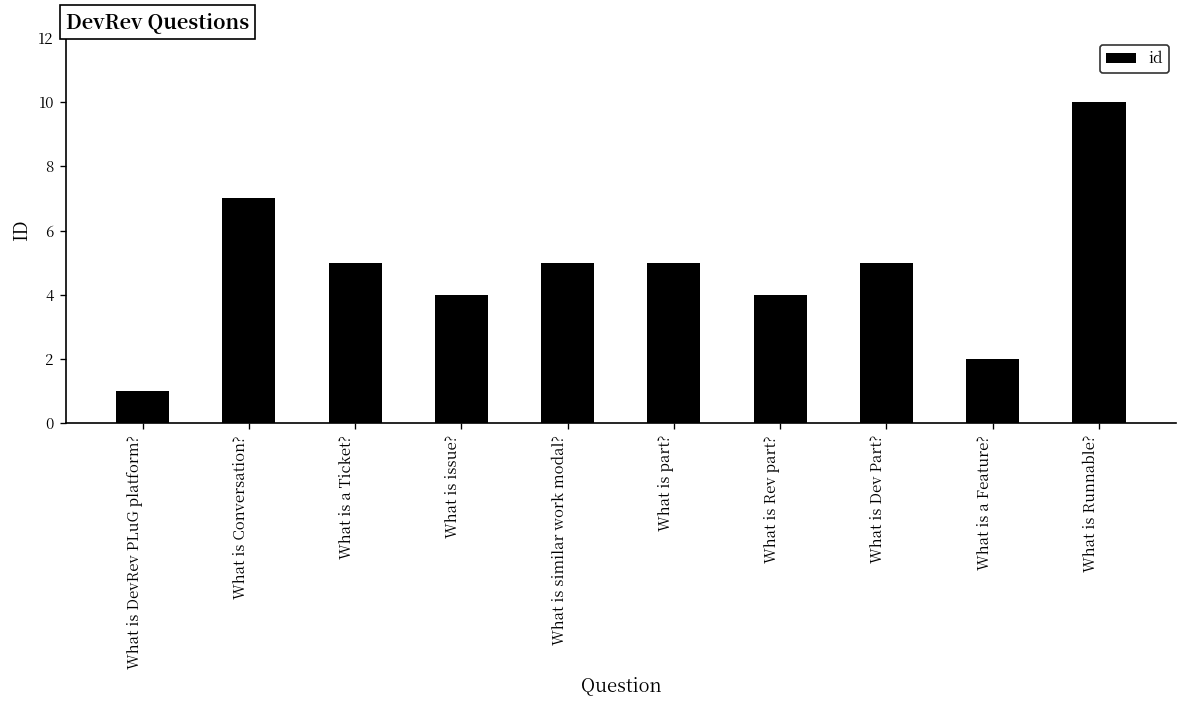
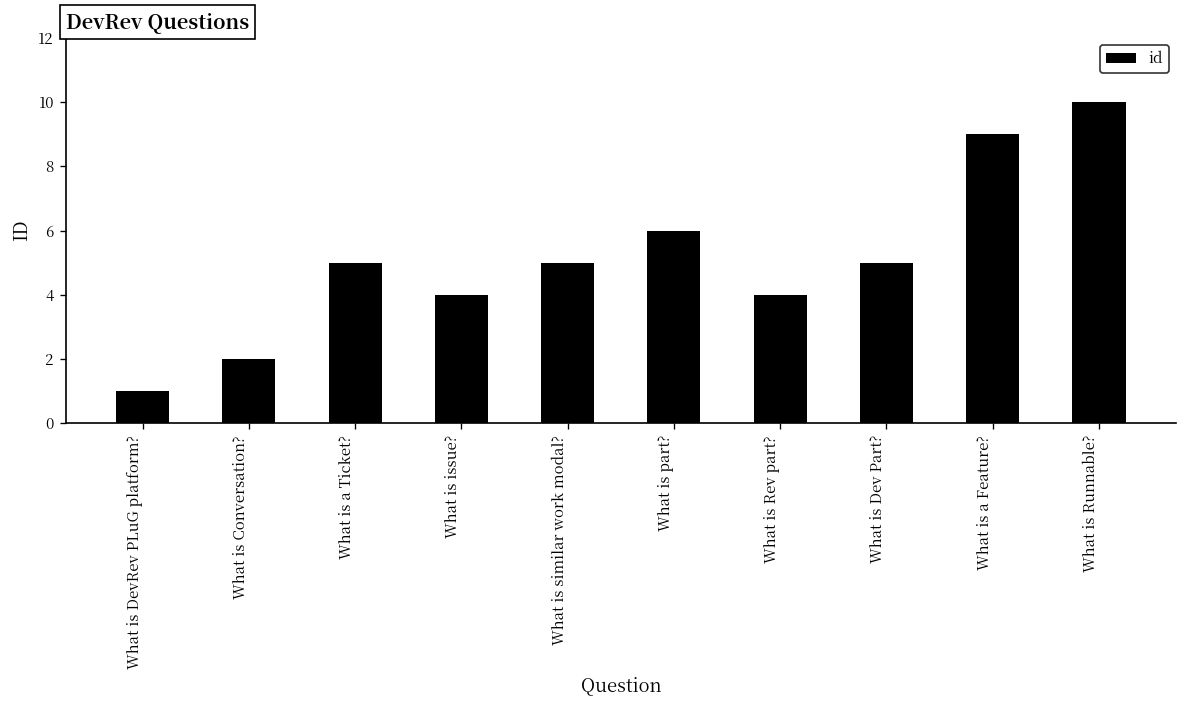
  {
    "What is DevRev PLuG platform?": 1,
-   "What is Conversation?": 7,
+   "What is Conversation?": 2,
    "What is a Ticket?": 5,
    "What is issue?": 4,
    "What is similar work modal?": 5,
-   "What is part?": 5,
+   "What is part?": 6,
    "What is Rev part?": 4,
    "What is Dev Part?": 5,
-   "What is a Feature?": 2,
+   "What is a Feature?": 9,
    "What is Runnable?": 10
  }
